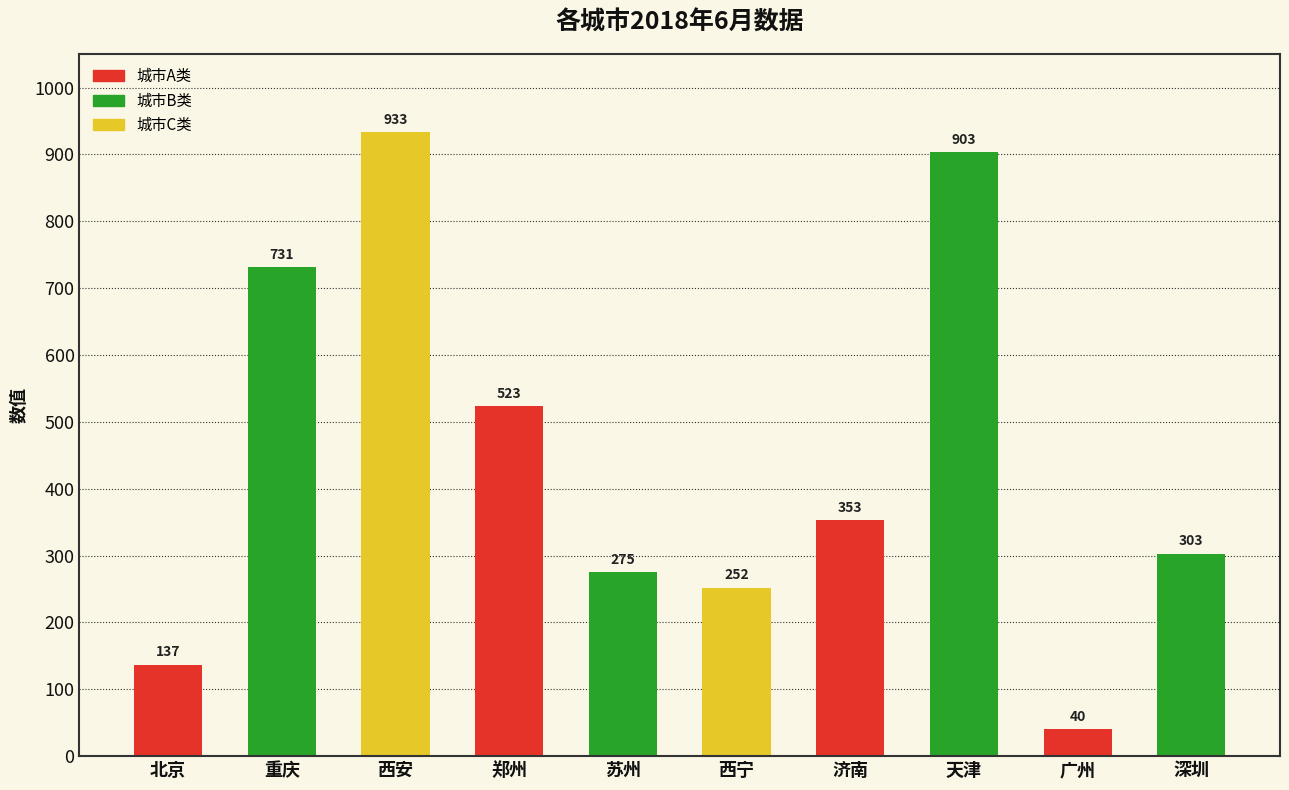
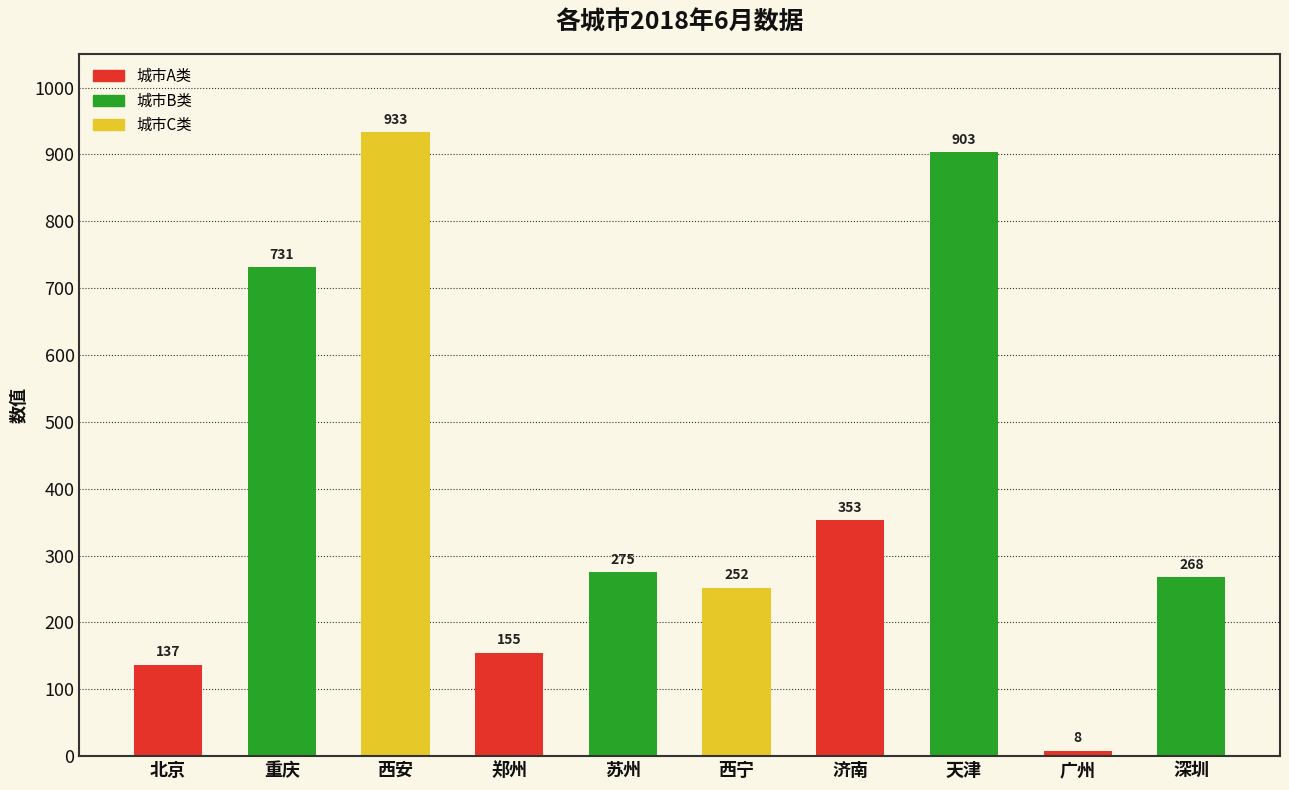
  {
    "北京": 137,
    "重庆": 731,
    "西安": 933,
-   "郑州": 523,
+   "郑州": 155,
    "苏州": 275,
    "西宁": 252,
    "济南": 353,
    "天津": 903,
-   "广州": 40,
-   "深圳": 303
+   "广州": 8,
+   "深圳": 268
  }
